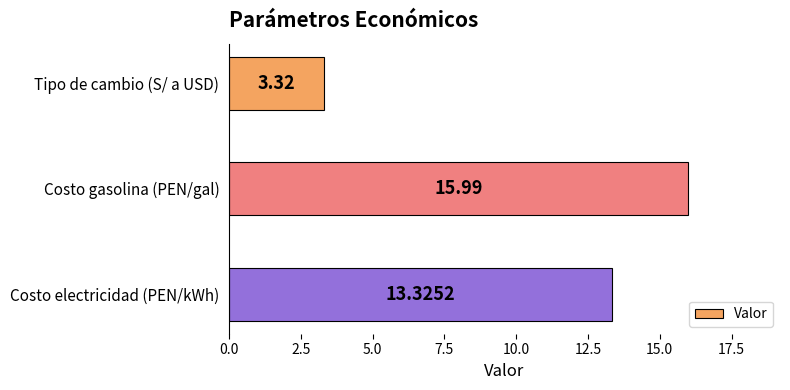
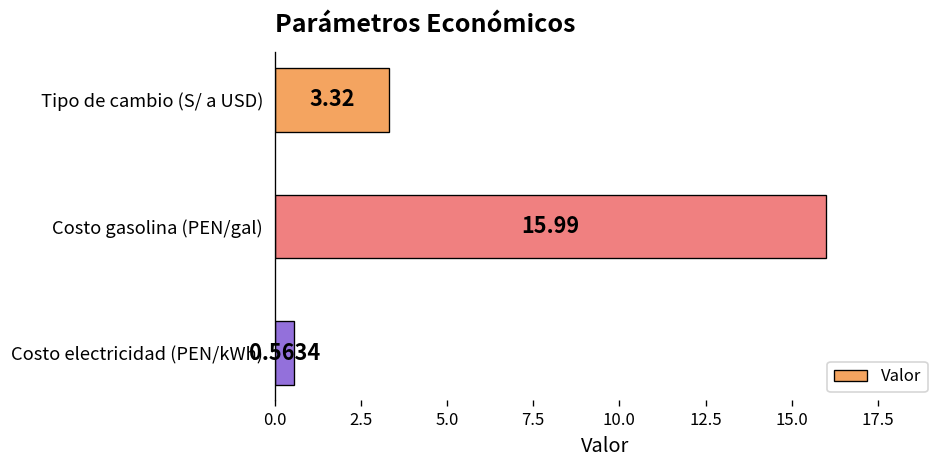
  {
    "Tipo de cambio (S/ a USD)": 3.32,
    "Costo gasolina (PEN/gal)": 15.99,
-   "Costo electricidad (PEN/kWh)": 13.3252
+   "Costo electricidad (PEN/kWh)": 0.5634
  }
